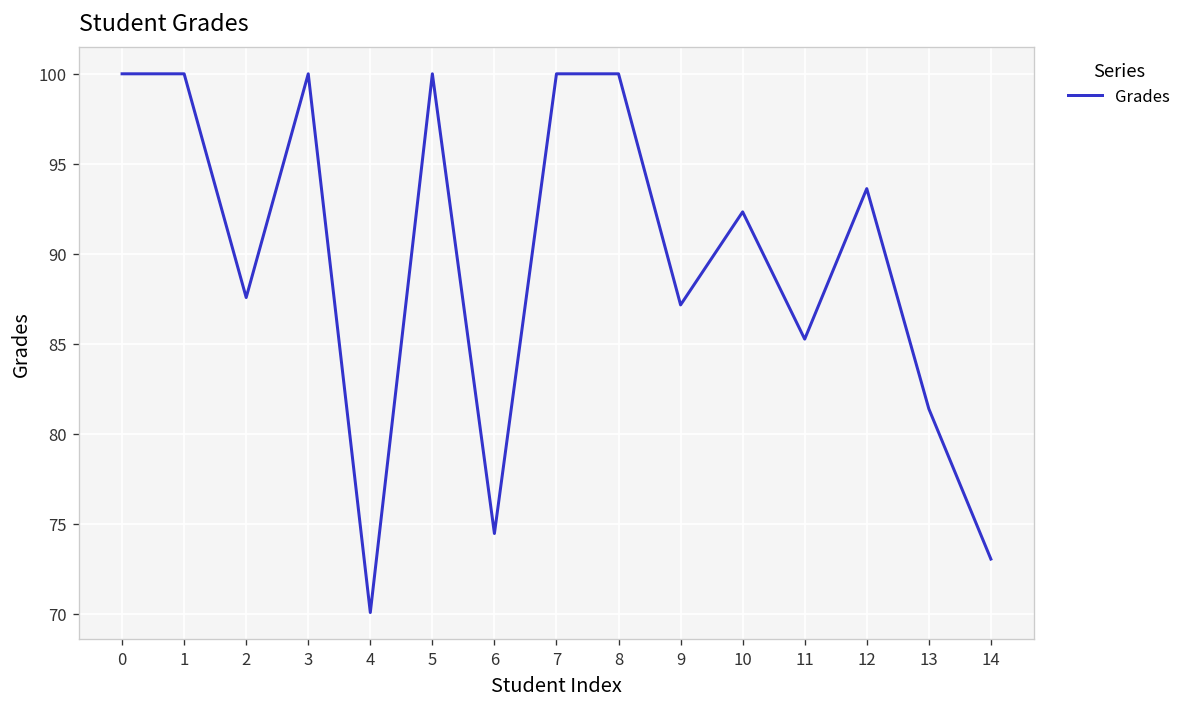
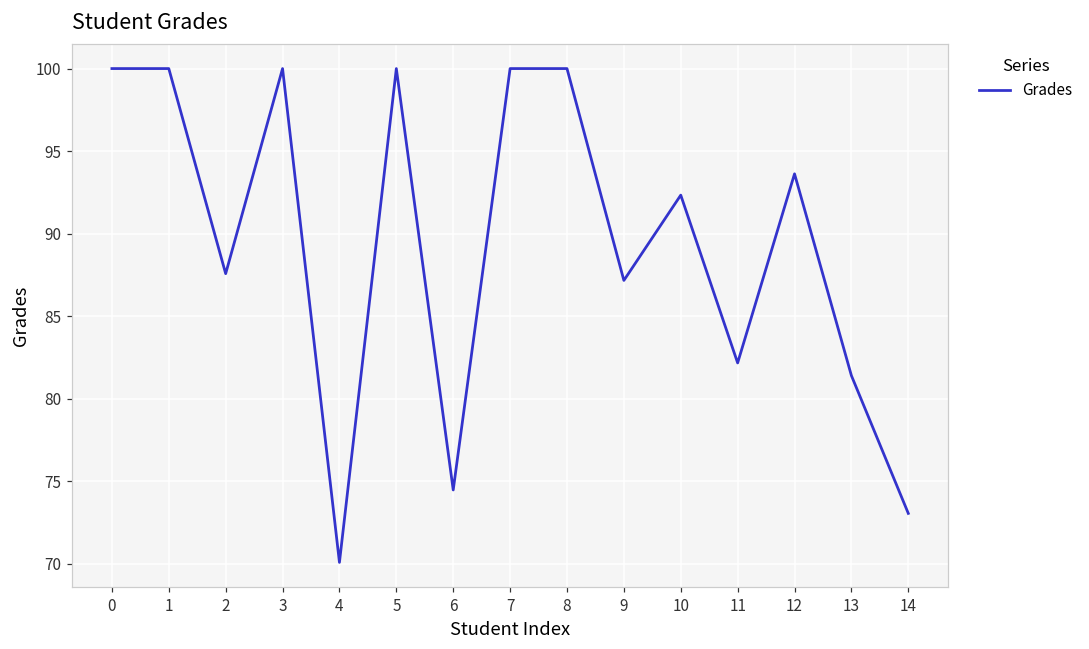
  {
    "0": 100.0,
    "1": 100.0,
    "2": 87.6,
    "3": 100.0,
    "4": 70.1,
    "5": 100.0,
    "6": 74.5,
    "7": 100.0,
    "8": 100.0,
    "9": 87.2,
    "10": 92.3,
-   "11": 85.3,
+   "11": 82.2,
    "12": 93.6,
    "13": 81.4,
    "14": 73.0
  }
